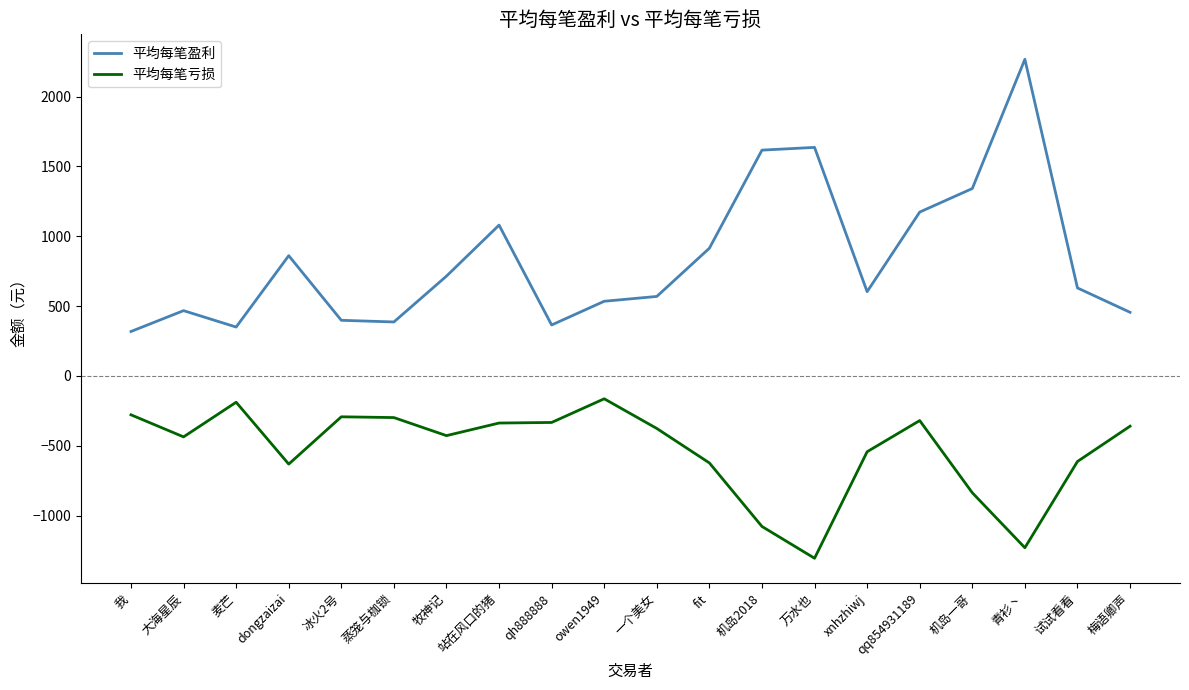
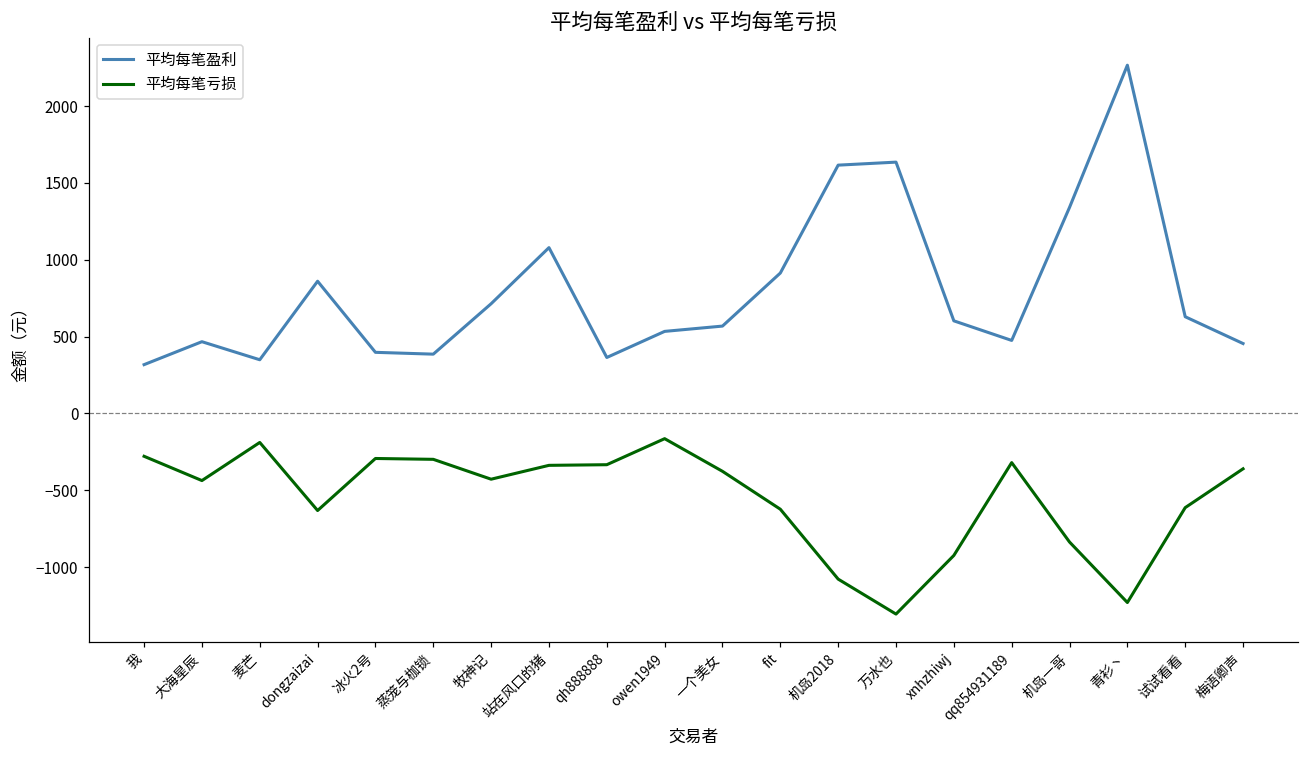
  {
    "平均每笔盈利": {
      "我": 320,
      "大海星辰": 470,
      "麦芒": 350,
      "dongzaizai": 860,
      "冰火2号": 400,
      "蒸笼与枷锁": 390,
      "牧神记": 710,
      "站在风口的猪": 1080,
      "qh888888": 360,
      "owen1949": 530,
      "一个美女": 570,
      "fit": 910,
      "机岛2018": 1620,
      "万水也": 1640,
      "xnhzhiwj": 600,
-     "qq854931189": 1170,
+     "qq854931189": 480,
      "机岛一哥": 1340,
      "青衫丶": 2270,
      "试试看看": 630,
      "梅语卿声": 450
    },
    "平均每笔亏损": {
      "我": -280,
      "大海星辰": -440,
      "麦芒": -190,
      "dongzaizai": -630,
      "冰火2号": -290,
      "蒸笼与枷锁": -300,
      "牧神记": -430,
      "站在风口的猪": -340,
      "qh888888": -330,
      "owen1949": -160,
      "一个美女": -380,
      "fit": -620,
      "机岛2018": -1080,
      "万水也": -1310,
-     "xnhzhiwj": -540,
+     "xnhzhiwj": -920,
      "qq854931189": -320,
      "机岛一哥": -840,
      "青衫丶": -1230,
      "试试看看": -610,
      "梅语卿声": -360
    }
  }
